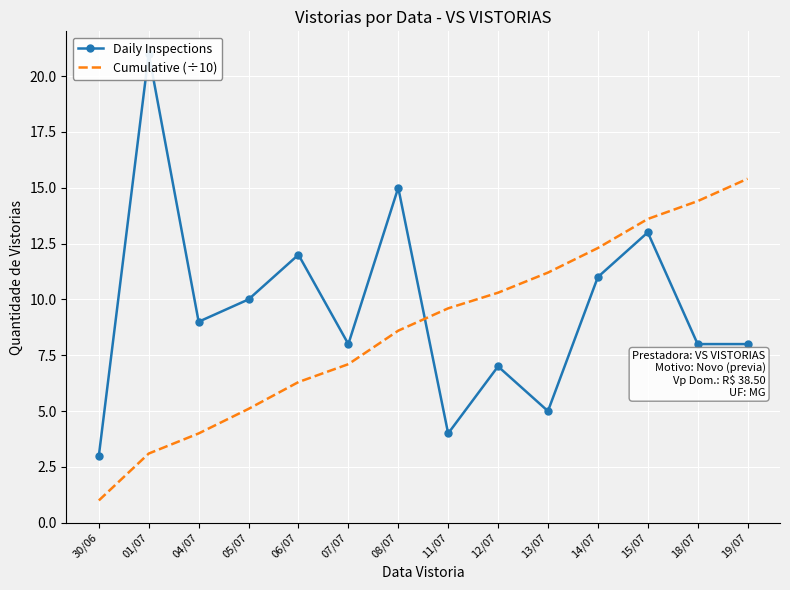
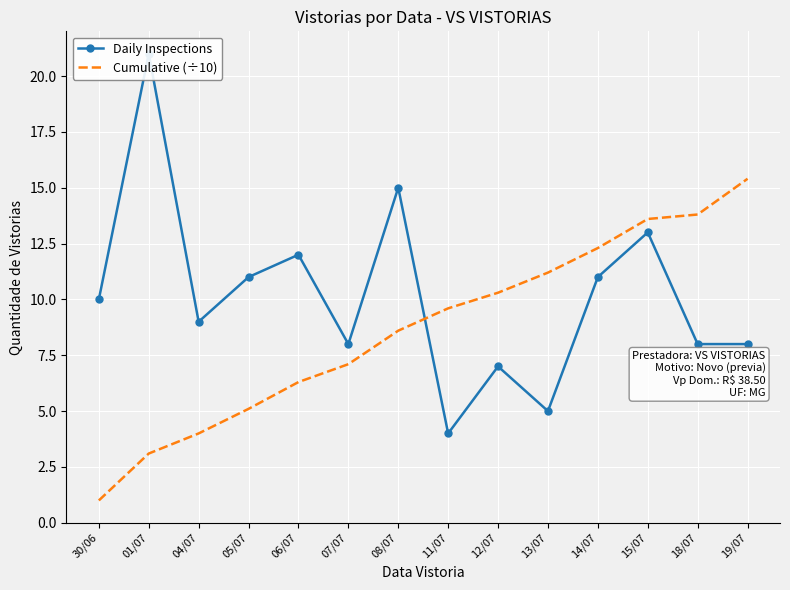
  {
    "Daily Inspections": {
-     "30/06": 3,
+     "30/06": 10,
      "04/07": 9,
-     "05/07": 10,
+     "05/07": 11,
      "06/07": 12,
      "07/07": 8,
      "08/07": 15,
      "11/07": 4,
      "12/07": 7,
      "13/07": 5,
      "14/07": 11,
      "15/07": 13
    },
    "Cumulative (÷10)": {
      "30/06": 1.0,
      "01/07": 3.1,
      "04/07": 4.0,
      "05/07": 5.1,
      "06/07": 6.3,
      "07/07": 7.1,
      "08/07": 8.6,
      "11/07": 9.6,
      "12/07": 10.3,
      "13/07": 11.2,
      "14/07": 12.3,
      "15/07": 13.6,
-     "18/07": 14.4,
+     "18/07": 13.8,
      "19/07": 15.4
    }
  }
